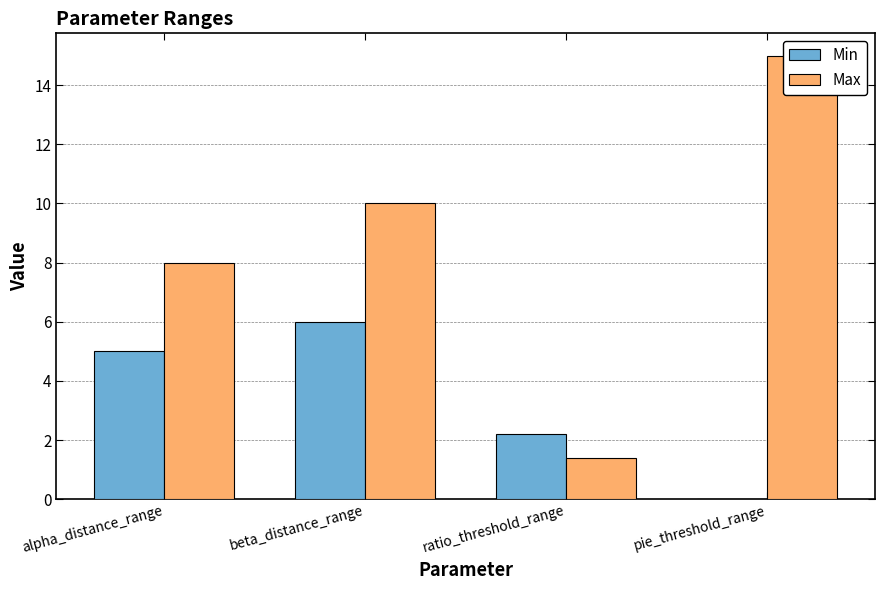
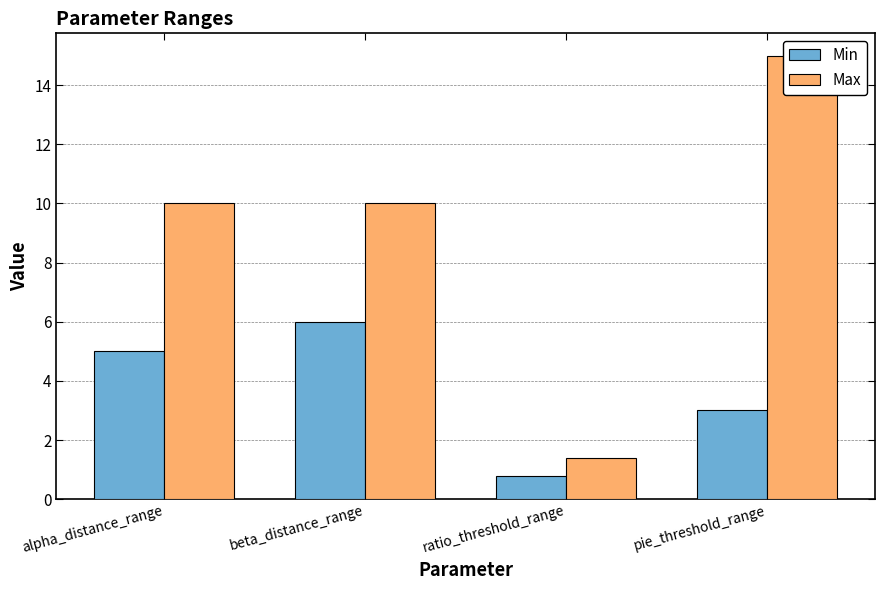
  {
    "Min": {
      "alpha_distance_range": 5.0,
      "beta_distance_range": 6.0,
-     "ratio_threshold_range": 2.2,
-     "pie_threshold_range": 0
+     "ratio_threshold_range": 0.8,
+     "pie_threshold_range": 3
    },
    "Max": {
-     "alpha_distance_range": 8,
+     "alpha_distance_range": 10,
      "beta_distance_range": 10,
      "ratio_threshold_range": 1.4
    }
  }
